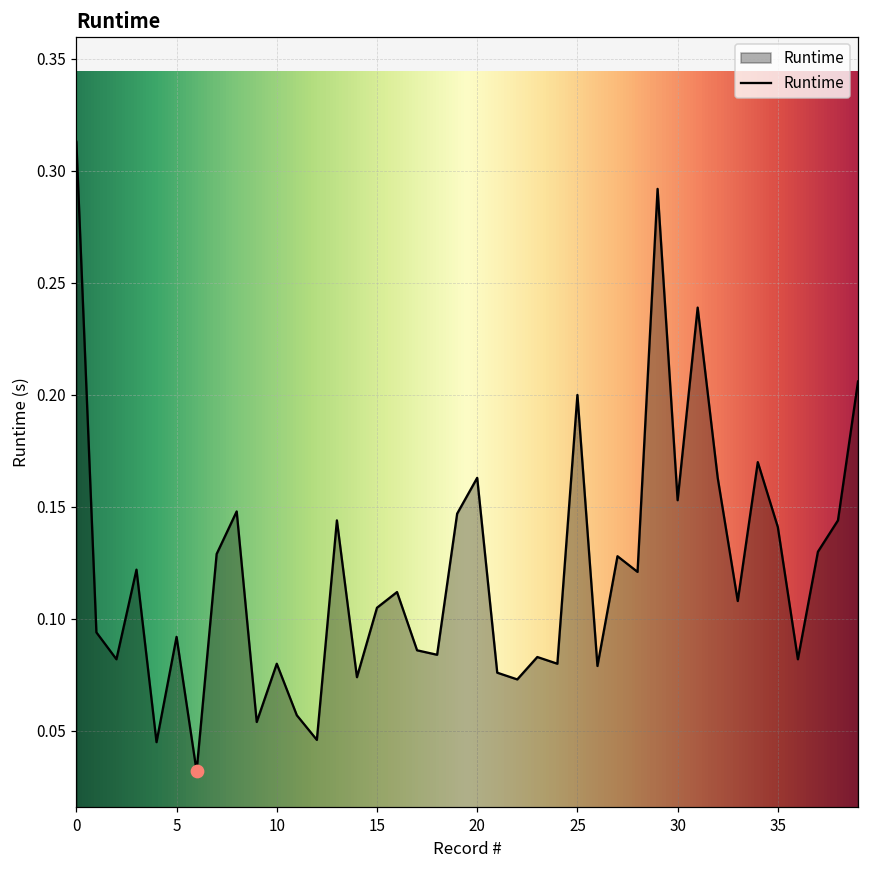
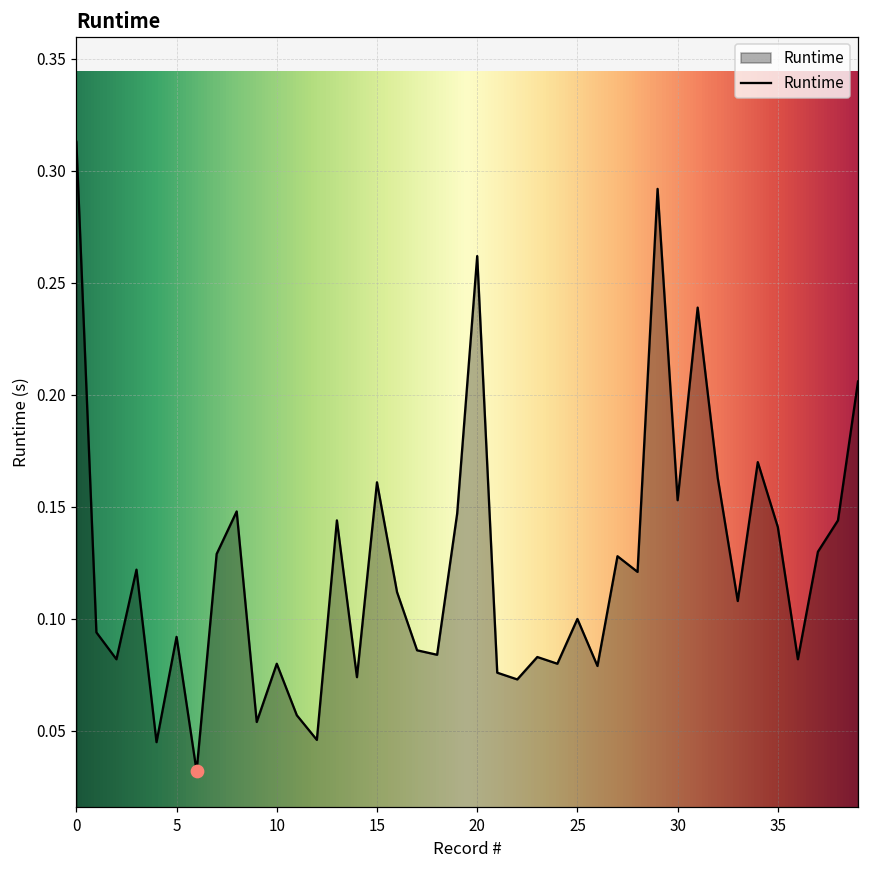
  {
    "Runtime": {
      "0": 0.313,
      "5": 0.092,
      "10": 0.080,
-     "15": 0.105,
-     "20": 0.163,
-     "25": 0.2,
+     "15": 0.161,
+     "20": 0.262,
+     "25": 0.1,
      "30": 0.153,
      "35": 0.141
    }
  }
